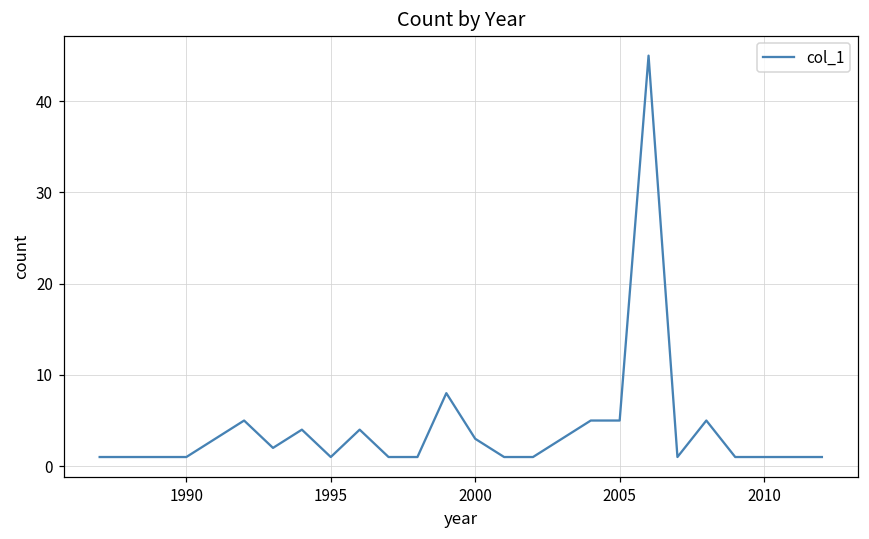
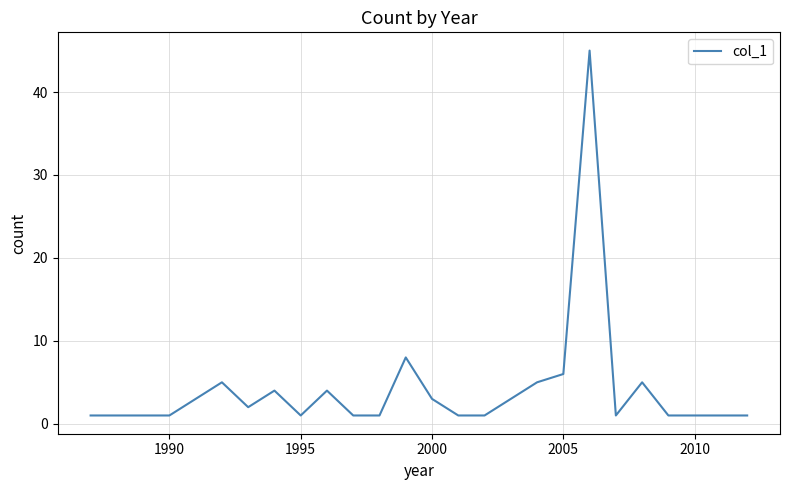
  {
    "1990": 1,
    "1995": 1,
    "2000": 3,
-   "2005": 5,
+   "2005": 6,
    "2010": 1
  }
